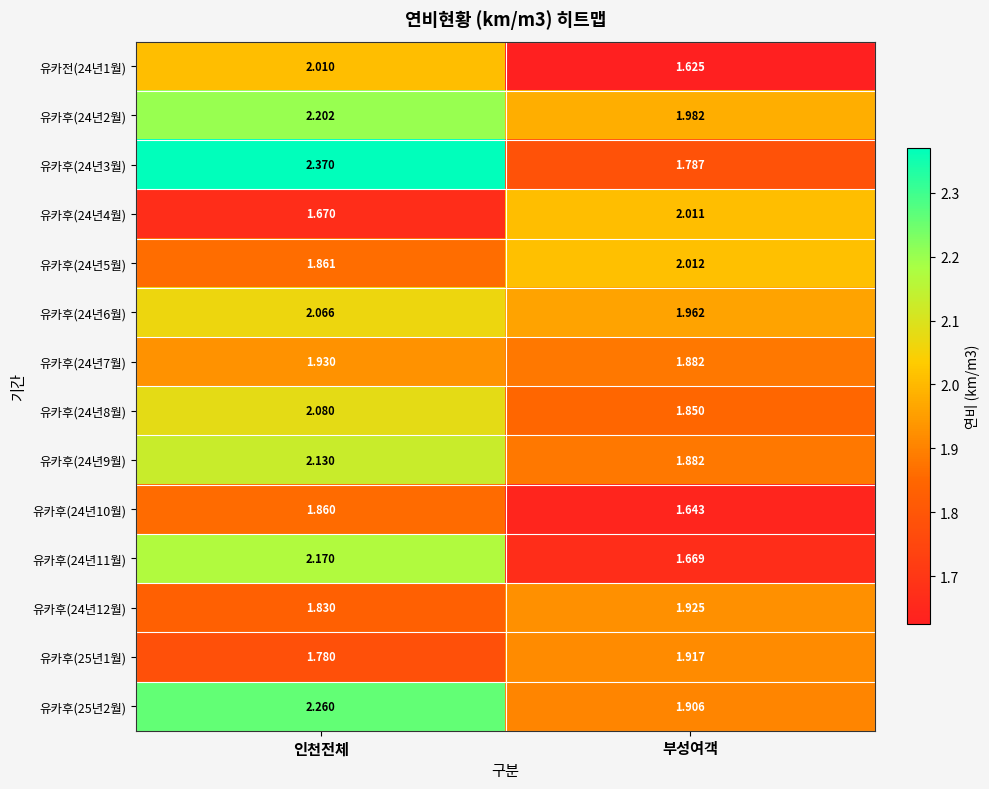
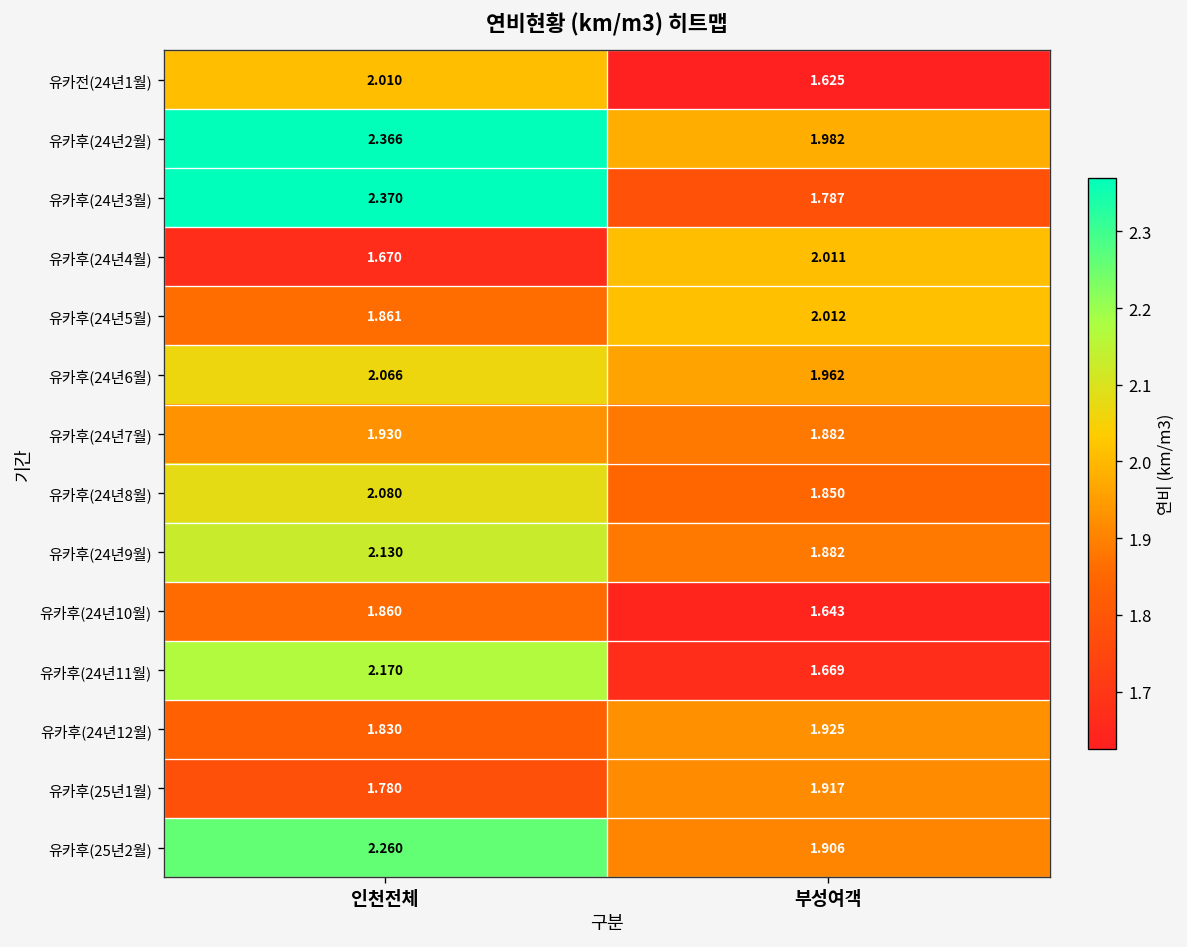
  {
    "유카전(24년1월)": {
      "인천전체": 2.010,
      "부성여객": 1.625
    },
    "유카후(24년2월)": {
-     "인천전체": 2.202,
+     "인천전체": 2.366,
      "부성여객": 1.982
    },
    "유카후(24년3월)": {
      "인천전체": 2.370,
      "부성여객": 1.787
    },
    "유카후(24년4월)": {
      "인천전체": 1.670,
      "부성여객": 2.011
    },
    "유카후(24년5월)": {
      "인천전체": 1.861,
      "부성여객": 2.012
    },
    "유카후(24년6월)": {
      "인천전체": 2.066,
      "부성여객": 1.962
    },
    "유카후(24년7월)": {
      "인천전체": 1.930,
      "부성여객": 1.882
    },
    "유카후(24년8월)": {
      "인천전체": 2.080,
      "부성여객": 1.850
    },
    "유카후(24년9월)": {
      "인천전체": 2.130,
      "부성여객": 1.882
    },
    "유카후(24년10월)": {
      "인천전체": 1.860,
      "부성여객": 1.643
    },
    "유카후(24년11월)": {
      "인천전체": 2.170,
      "부성여객": 1.669
    },
    "유카후(24년12월)": {
      "인천전체": 1.830,
      "부성여객": 1.925
    },
    "유카후(25년1월)": {
      "인천전체": 1.780,
      "부성여객": 1.917
    },
    "유카후(25년2월)": {
      "인천전체": 2.260,
      "부성여객": 1.906
    }
  }
